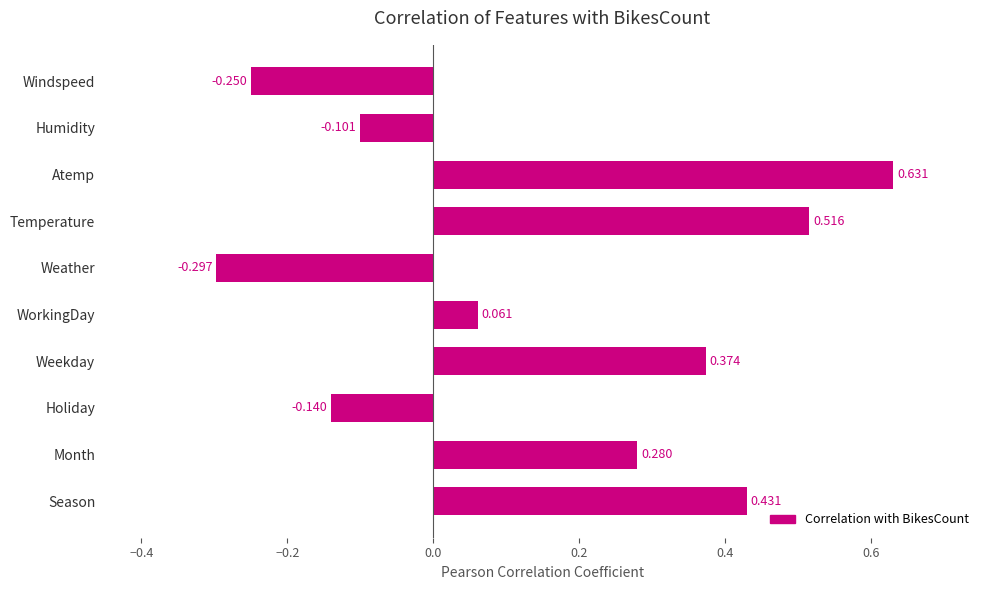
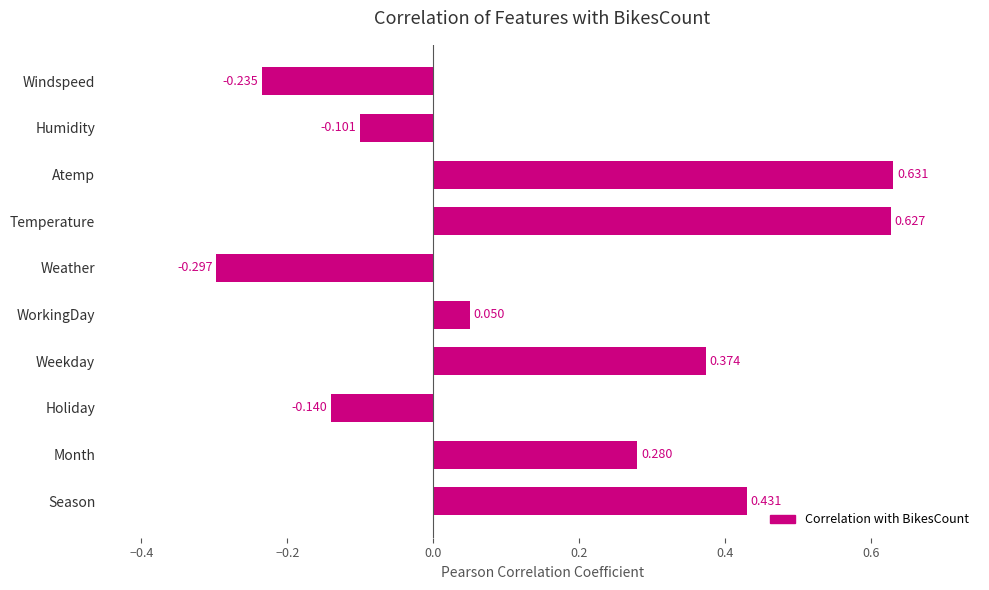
  {
-   "Windspeed": -0.250,
+   "Windspeed": -0.235,
    "Humidity": -0.101,
    "Atemp": 0.631,
-   "Temperature": 0.516,
+   "Temperature": 0.627,
    "Weather": -0.297,
-   "WorkingDay": 0.061,
+   "WorkingDay": 0.050,
    "Weekday": 0.374,
    "Holiday": -0.140,
    "Month": 0.280,
    "Season": 0.431
  }
